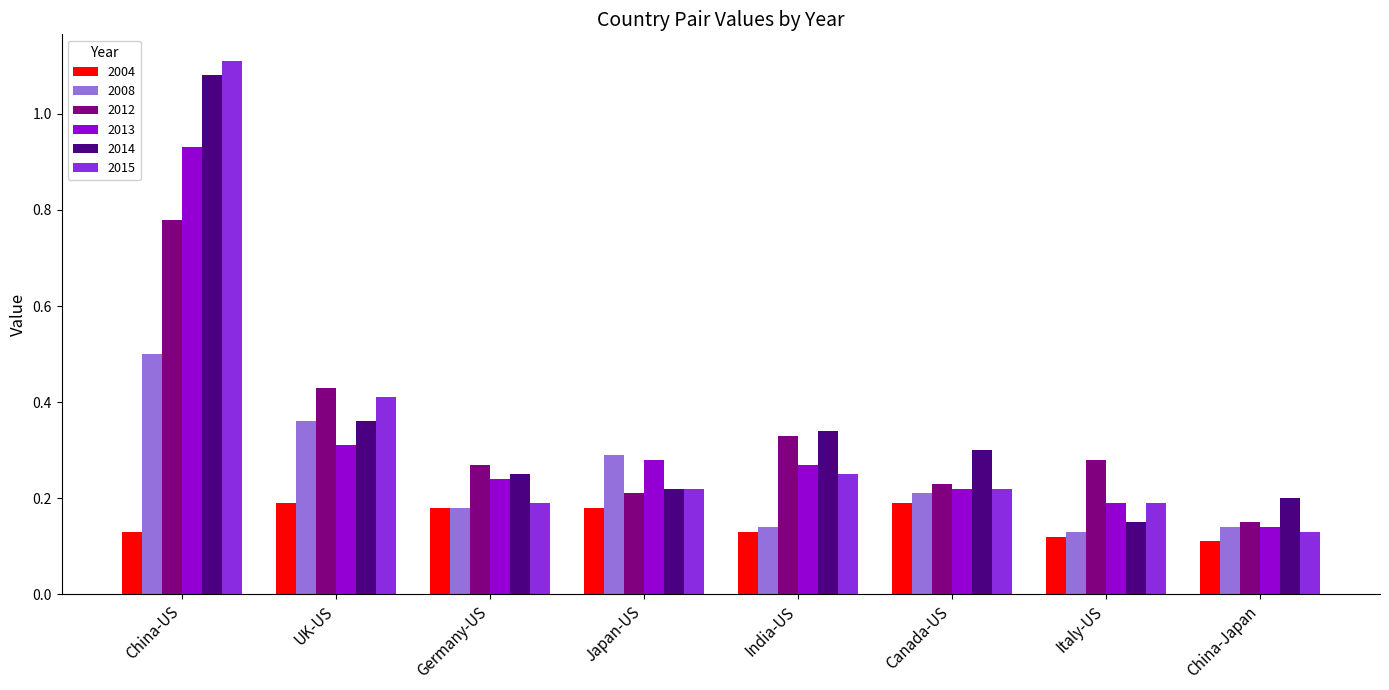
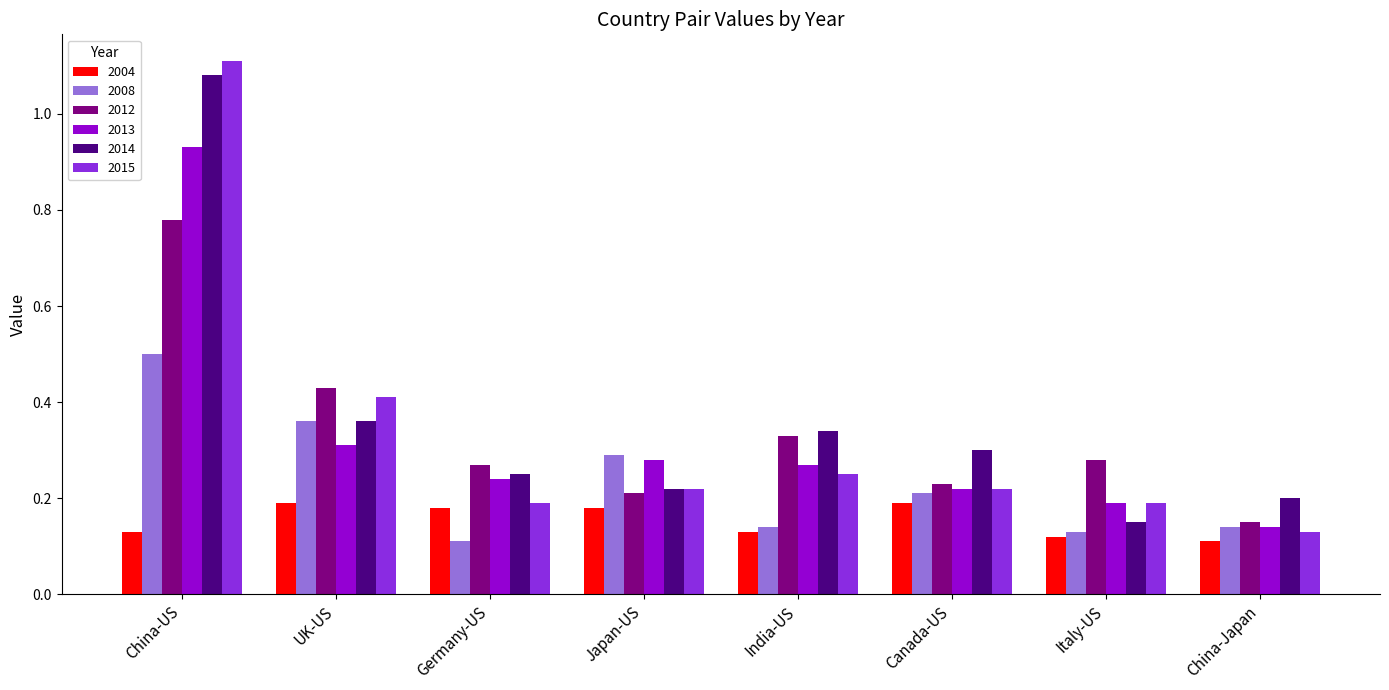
  {
    "2004": {
      "China-US": 0.13,
      "UK-US": 0.19,
      "Germany-US": 0.18,
      "Japan-US": 0.18,
      "India-US": 0.13,
      "Canada-US": 0.19,
      "Italy-US": 0.12,
      "China-Japan": 0.11
    },
    "2008": {
      "China-US": 0.50,
      "UK-US": 0.36,
-     "Germany-US": 0.18,
+     "Germany-US": 0.11,
      "Japan-US": 0.29,
      "India-US": 0.14,
      "Canada-US": 0.21,
      "Italy-US": 0.13,
      "China-Japan": 0.14
    }
  }
